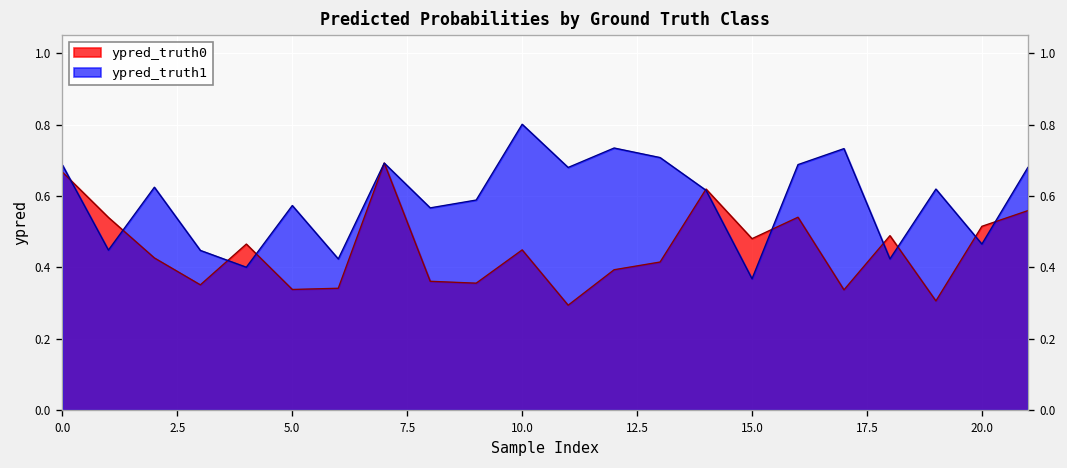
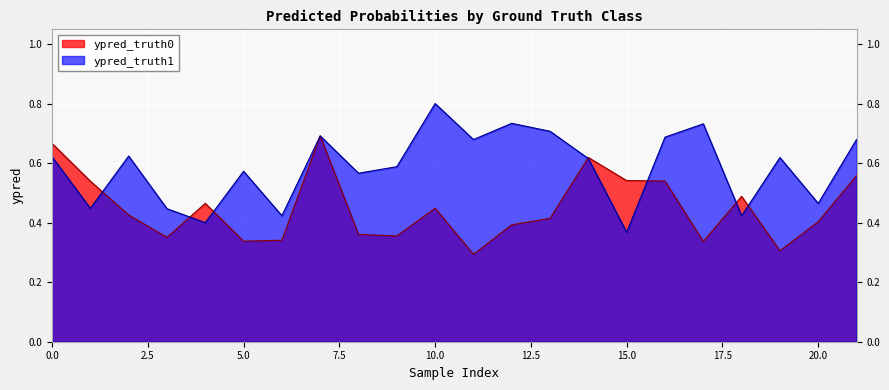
  {
    "ypred_truth0": {
      "0.0": 0.67,
      "5.0": 0.34,
      "10.0": 0.45,
-     "15.0": 0.48,
-     "20.0": 0.51
+     "15.0": 0.54,
+     "20.0": 0.40
    },
    "ypred_truth1": {
-     "0.0": 0.69,
+     "0.0": 0.62,
      "5.0": 0.57,
      "10.0": 0.80,
      "15.0": 0.37,
      "20.0": 0.47
    }
  }
